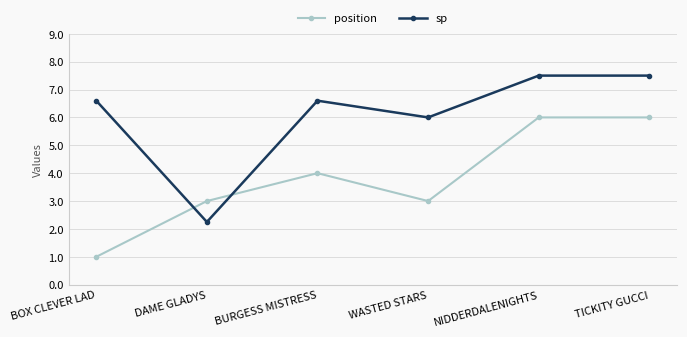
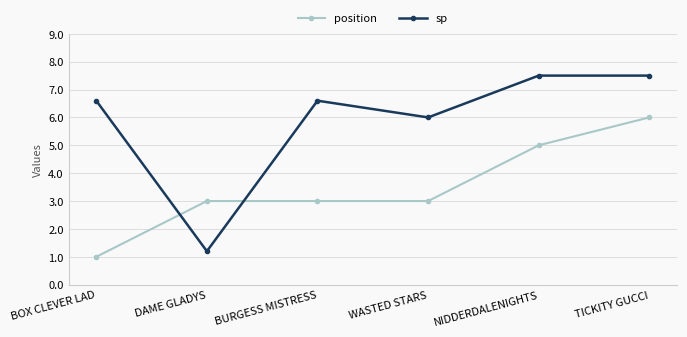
  {
    "position": {
      "BOX CLEVER LAD": 1,
      "DAME GLADYS": 3,
-     "BURGESS MISTRESS": 4,
+     "BURGESS MISTRESS": 3,
      "WASTED STARS": 3,
-     "NIDDERDALENIGHTS": 6,
+     "NIDDERDALENIGHTS": 5,
      "TICKITY GUCCI": 6
    },
    "sp": {
      "BOX CLEVER LAD": 6.6,
-     "DAME GLADYS": 2.3,
+     "DAME GLADYS": 1.2,
      "BURGESS MISTRESS": 6.6,
      "WASTED STARS": 6.0,
      "NIDDERDALENIGHTS": 7.5,
      "TICKITY GUCCI": 7.5
    }
  }
